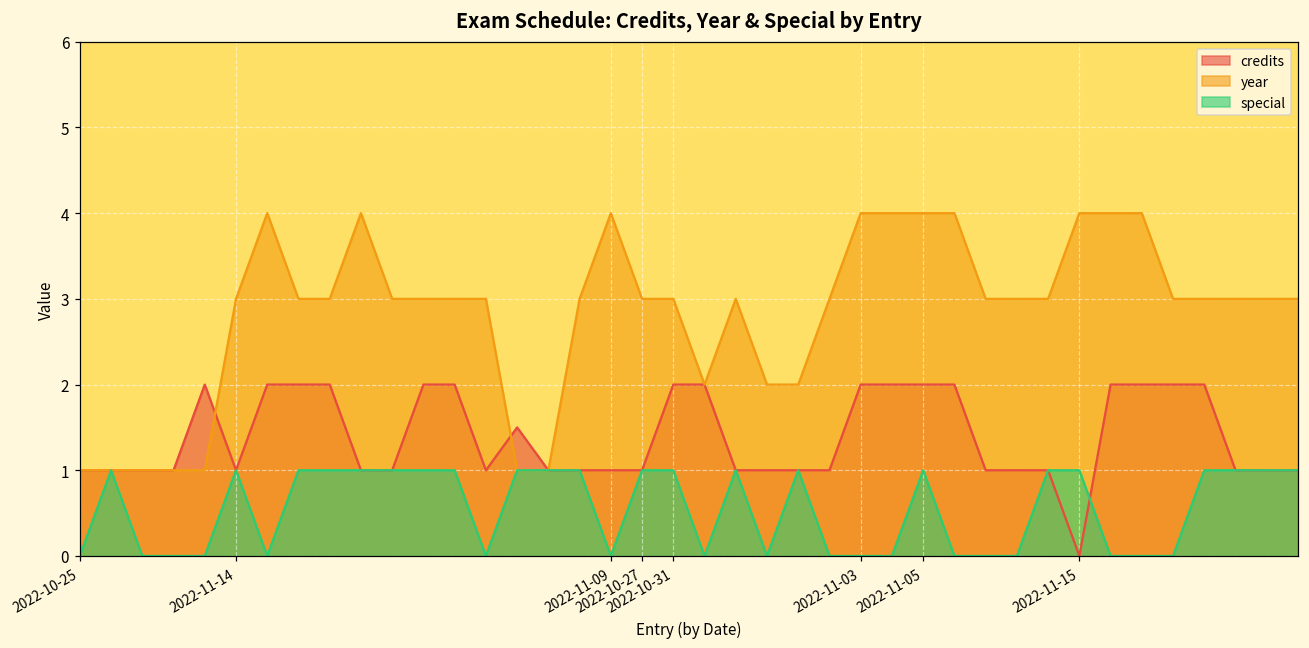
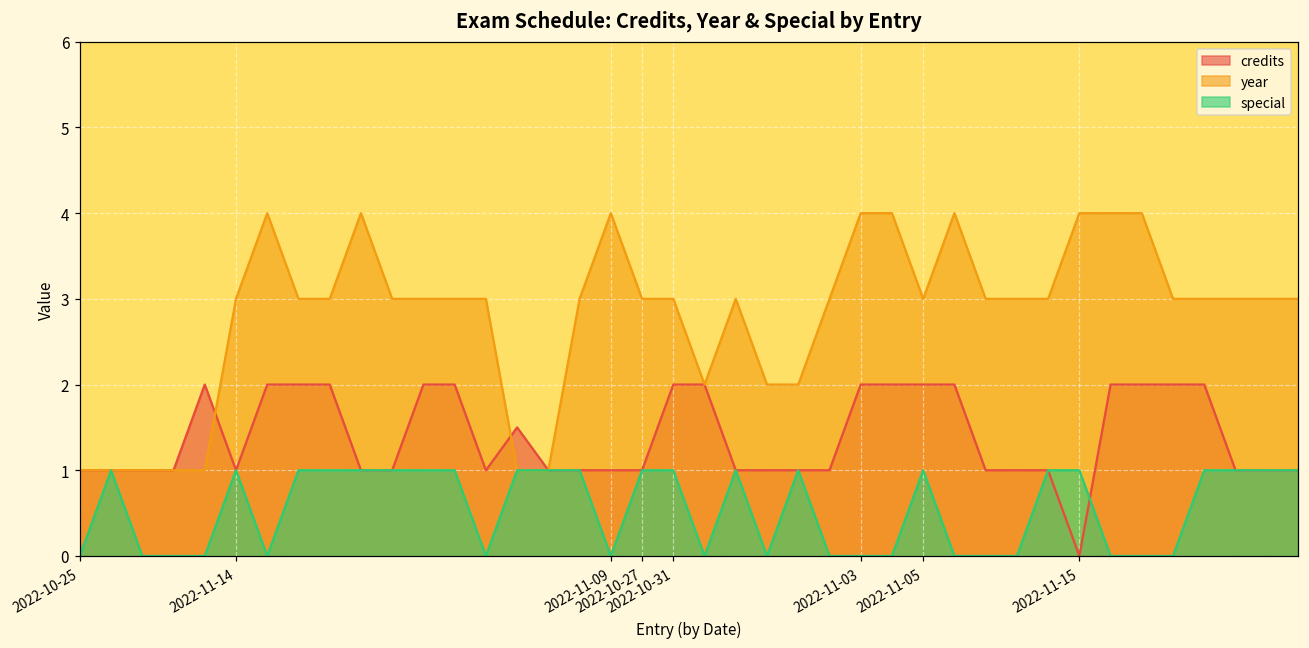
  {
    "credits": {
      "2022-11-09": 1,
      "2022-11-03": 2,
      "2022-11-05": 2,
      "2022-11-15": 0
    },
    "year": {
      "2022-11-09": 4,
      "2022-11-03": 4,
-     "2022-11-05": 4,
+     "2022-11-05": 3,
      "2022-11-15": 4
    },
    "special": {
      "2022-11-09": 0,
      "2022-11-03": 0,
      "2022-11-05": 1,
      "2022-11-15": 1
    }
  }
